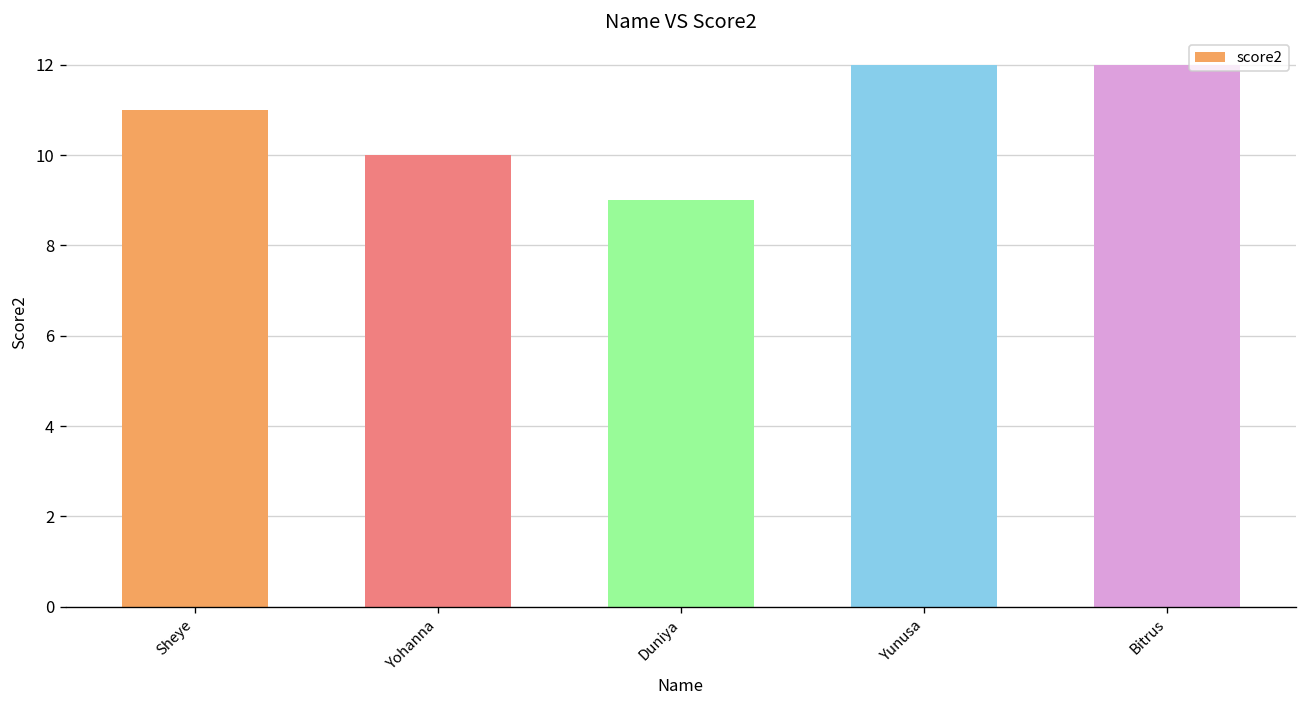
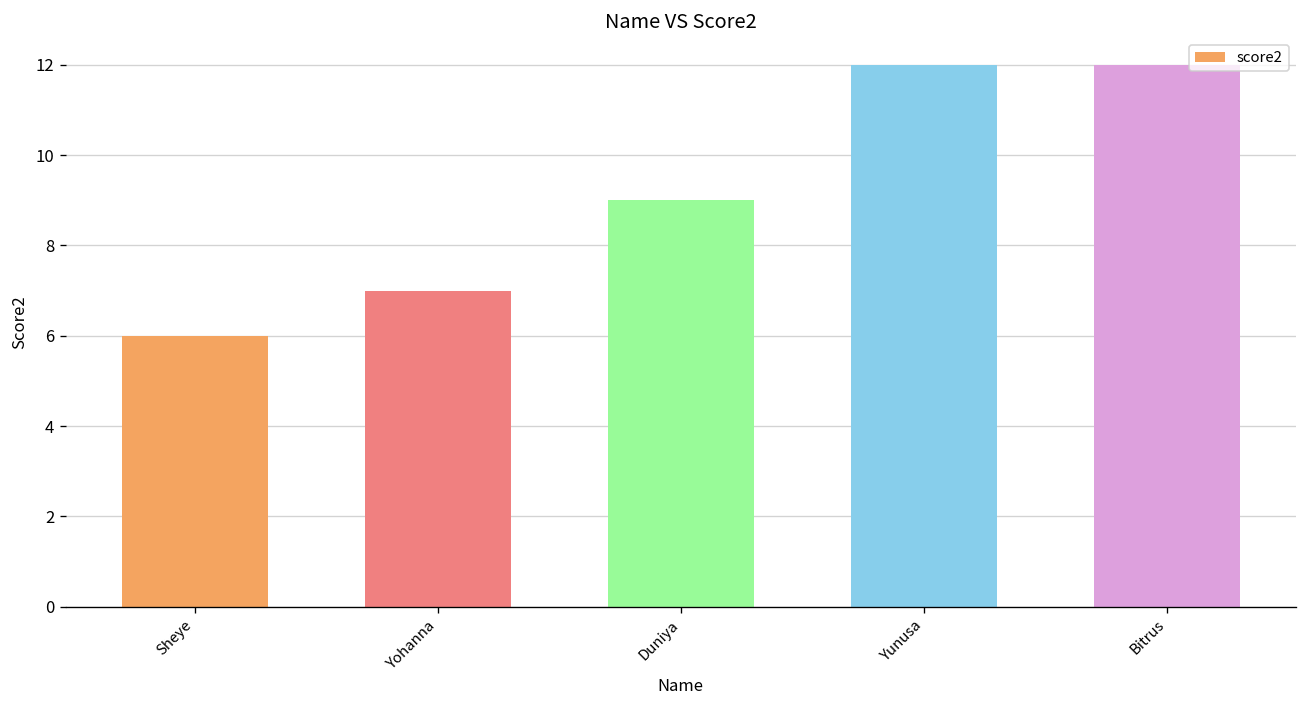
  {
-   "Sheye": 11,
-   "Yohanna": 10,
+   "Sheye": 6,
+   "Yohanna": 7,
    "Duniya": 9,
    "Yunusa": 12,
    "Bitrus": 12
  }
